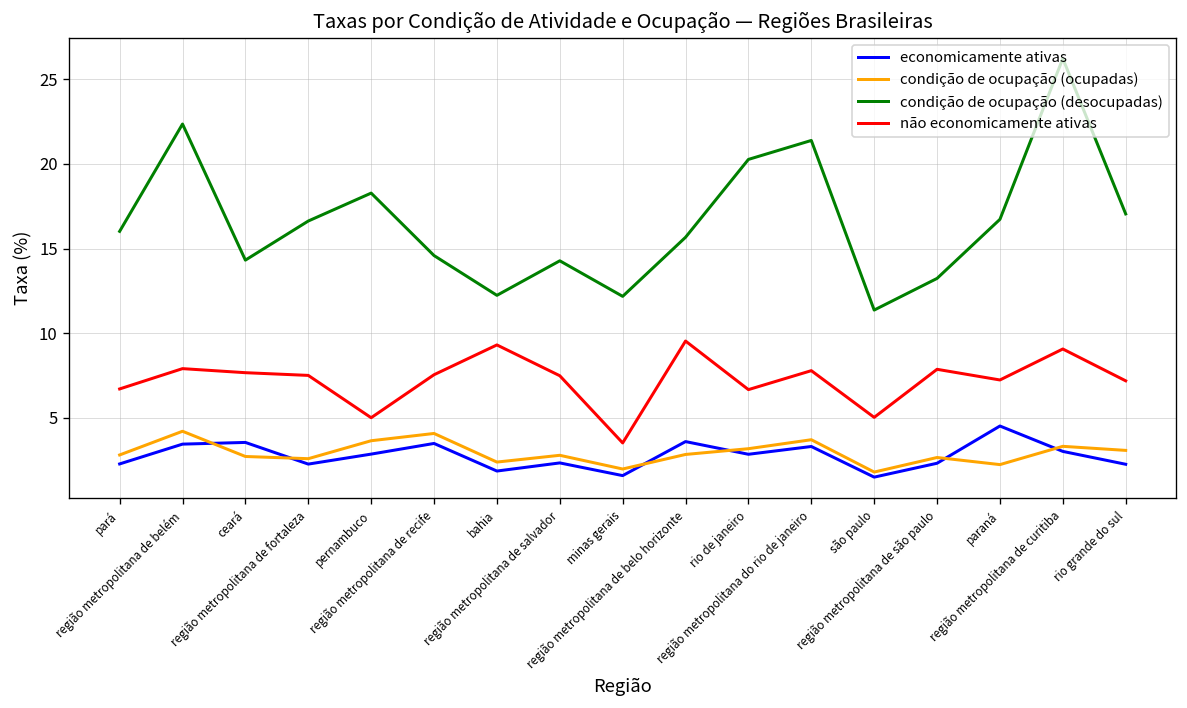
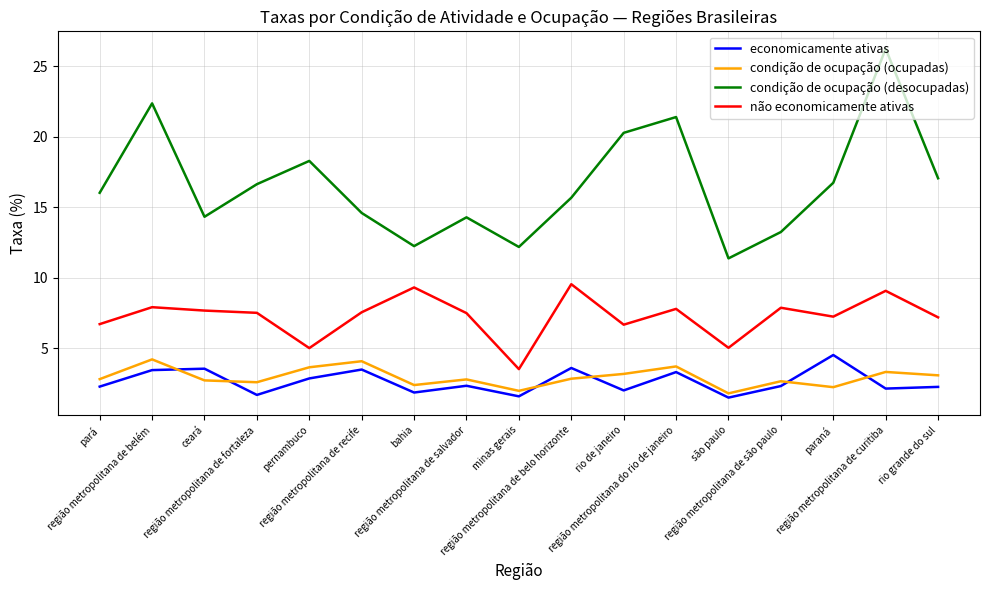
  {
    "economicamente ativas": {
      "pará": 2.3,
      "região metropolitana de belém": 3.5,
      "ceará": 3.6,
-     "região metropolitana de fortaleza": 2.3,
+     "região metropolitana de fortaleza": 1.7,
      "pernambuco": 2.9,
      "região metropolitana de recife": 3.5,
      "bahia": 1.9,
      "região metropolitana de salvador": 2.3,
      "minas gerais": 1.6,
      "região metropolitana de belo horizonte": 3.6,
-     "rio de janeiro": 2.9,
+     "rio de janeiro": 2.0,
      "região metropolitana do rio de janeiro": 3.3,
      "são paulo": 1.5,
      "região metropolitana de são paulo": 2.3,
      "paraná": 4.5,
-     "região metropolitana de curitiba": 3.0,
+     "região metropolitana de curitiba": 2.1,
      "rio grande do sul": 2.3
    },
    "condição de ocupação (ocupadas)": {
      "pará": 2.8,
      "região metropolitana de belém": 4.2,
      "ceará": 2.7,
      "região metropolitana de fortaleza": 2.6,
      "pernambuco": 3.7,
      "região metropolitana de recife": 4.1,
      "bahia": 2.4,
      "região metropolitana de salvador": 2.8,
      "minas gerais": 2.0,
      "região metropolitana de belo horizonte": 2.8,
      "rio de janeiro": 3.2,
      "região metropolitana do rio de janeiro": 3.7,
      "são paulo": 1.8,
      "região metropolitana de são paulo": 2.7,
      "paraná": 2.2,
      "região metropolitana de curitiba": 3.3,
      "rio grande do sul": 3.1
    },
    "condição de ocupação (desocupadas)": {
      "pará": 16.0,
      "região metropolitana de belém": 22.4,
      "ceará": 14.3,
      "região metropolitana de fortaleza": 16.6,
      "pernambuco": 18.3,
      "região metropolitana de recife": 14.6,
      "bahia": 12.2,
      "região metropolitana de salvador": 14.3,
      "minas gerais": 12.2,
      "região metropolitana de belo horizonte": 15.7,
      "rio de janeiro": 20.3,
      "região metropolitana do rio de janeiro": 21.4,
      "são paulo": 11.4,
      "região metropolitana de são paulo": 13.2,
      "paraná": 16.7,
      "rio grande do sul": 17.1
    },
    "não economicamente ativas": {
      "pará": 6.7,
      "região metropolitana de belém": 7.9,
      "ceará": 7.7,
      "região metropolitana de fortaleza": 7.5,
      "pernambuco": 5.0,
      "região metropolitana de recife": 7.6,
      "bahia": 9.3,
      "região metropolitana de salvador": 7.5,
      "minas gerais": 3.5,
      "região metropolitana de belo horizonte": 9.5,
      "rio de janeiro": 6.7,
      "região metropolitana do rio de janeiro": 7.8,
      "são paulo": 5.0,
      "região metropolitana de são paulo": 7.9,
      "paraná": 7.2,
      "região metropolitana de curitiba": 9.1,
      "rio grande do sul": 7.2
    }
  }
